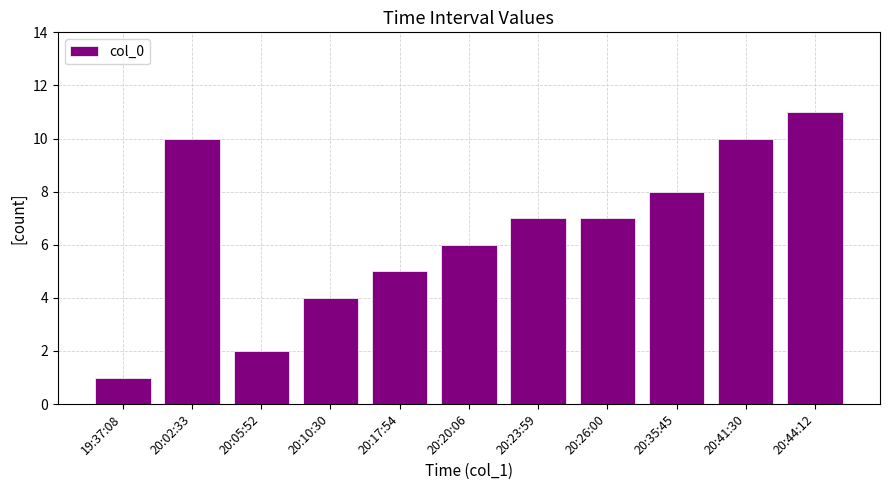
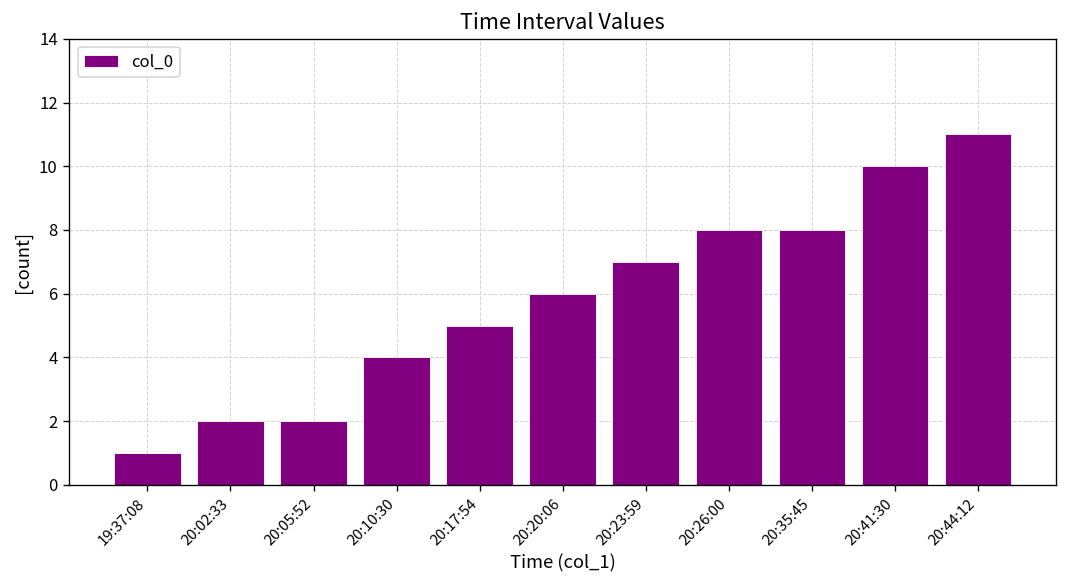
  {
    "19:37:08": 1,
-   "20:02:33": 10,
+   "20:02:33": 2,
    "20:05:52": 2,
    "20:10:30": 4,
    "20:17:54": 5,
    "20:20:06": 6,
    "20:23:59": 7,
-   "20:26:00": 7,
+   "20:26:00": 8,
    "20:35:45": 8,
    "20:41:30": 10,
    "20:44:12": 11
  }
